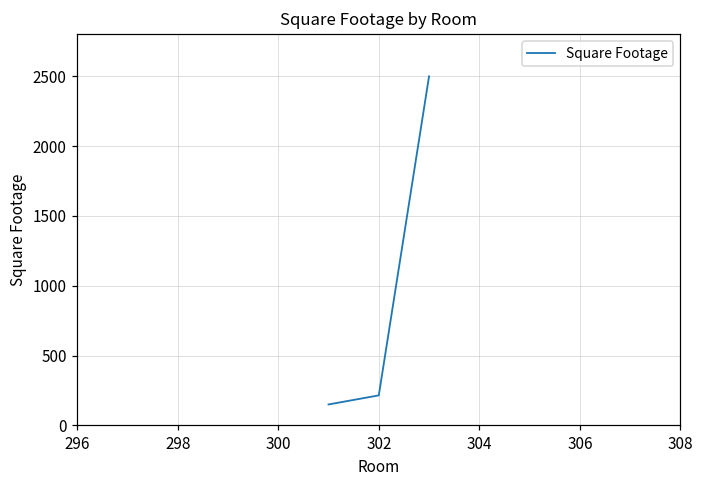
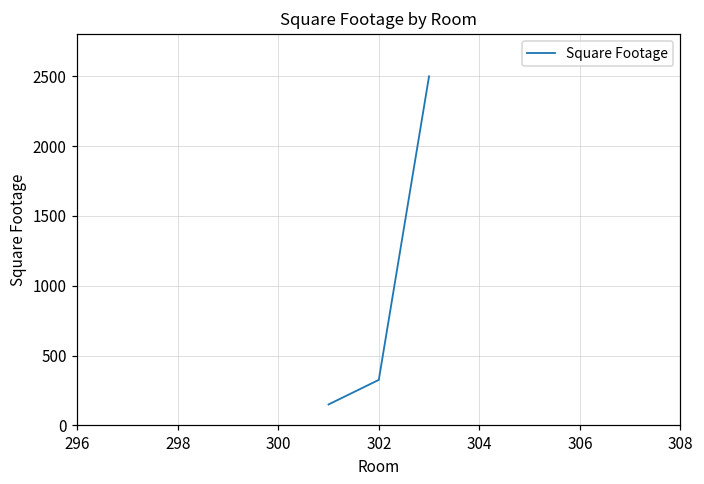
  {
-   "302": 220
+   "302": 330
  }
